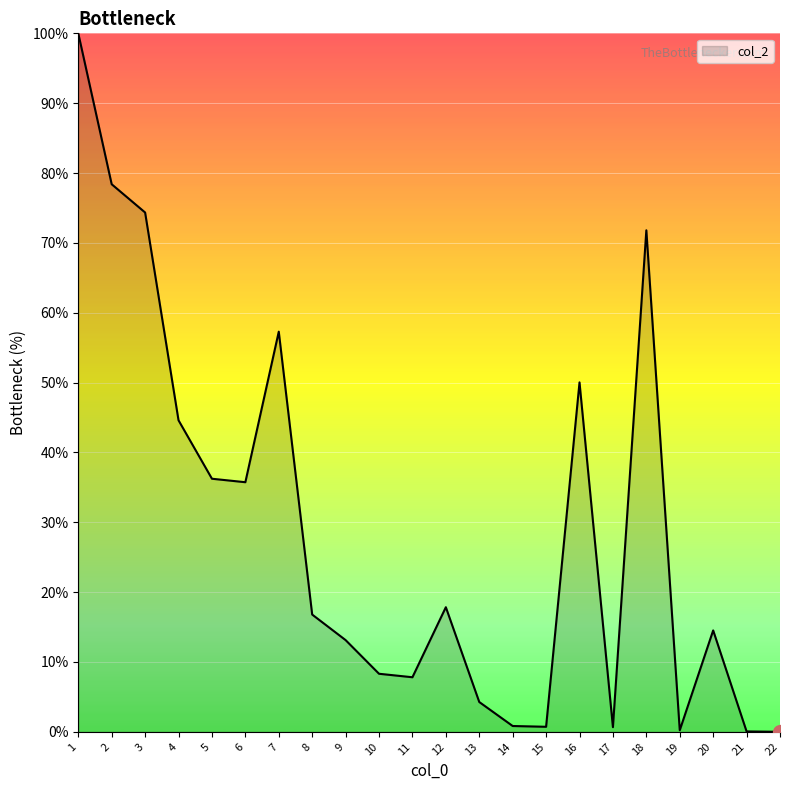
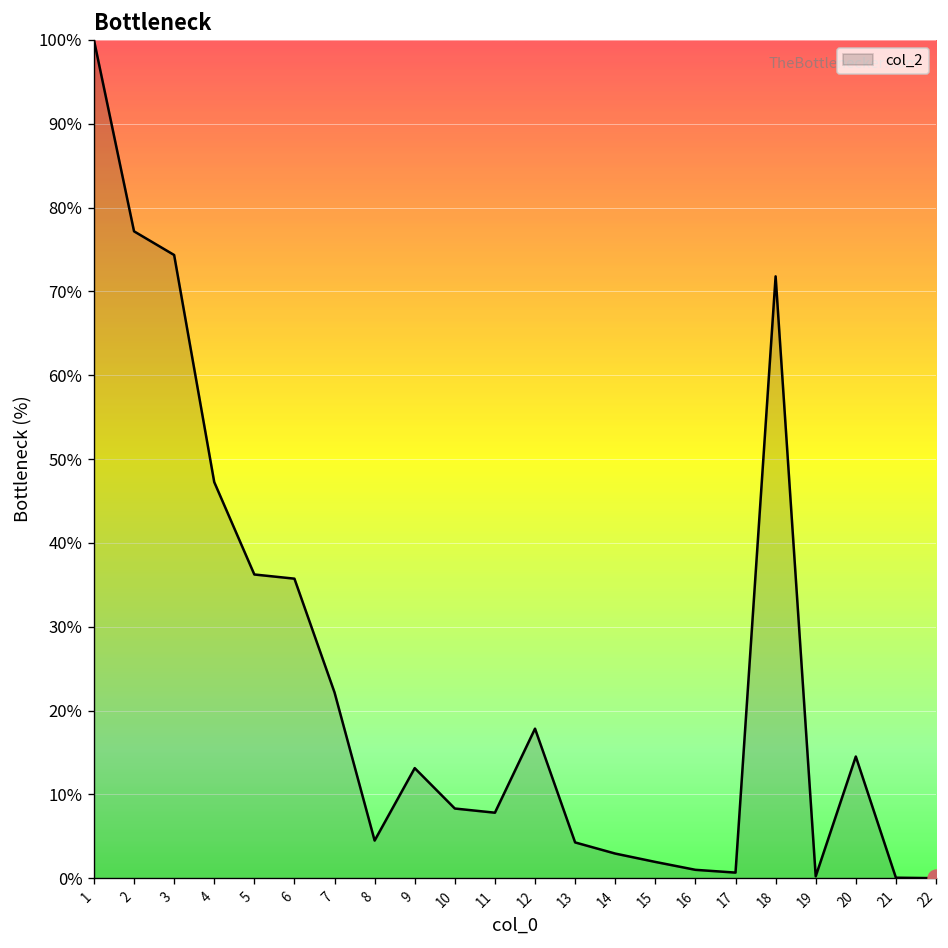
  {
    "col_2": {
      "1": "100%",
-     "2": "78%",
+     "2": "77%",
      "3": "74%",
-     "4": "45%",
+     "4": "47%",
      "5": "36%",
      "6": "36%",
-     "7": "57%",
-     "8": "17%",
+     "7": "22%",
+     "8": "4%",
      "9": "13%",
      "10": "8%",
      "11": "8%",
      "12": "18%",
      "13": "4%",
-     "14": "1%",
-     "15": "1%",
-     "16": "50%",
+     "14": "3%",
+     "15": "2%",
+     "16": "1%",
      "17": "1%",
      "18": "72%",
      "19": "0%",
      "20": "15%",
      "21": "0%"
    }
  }
